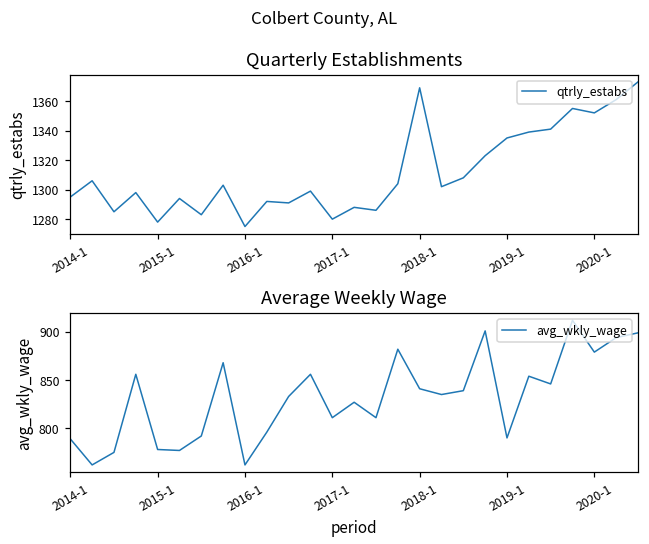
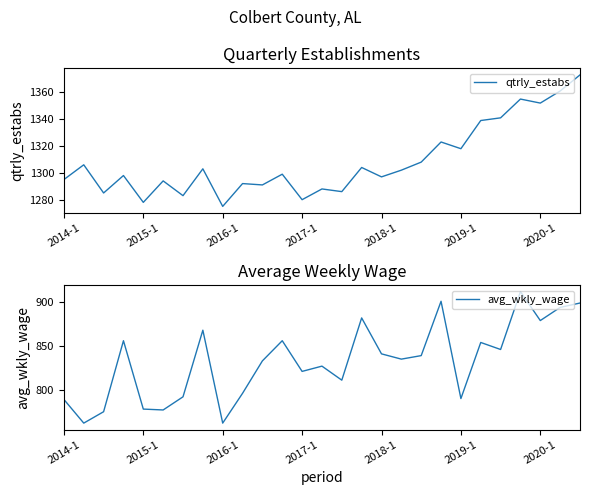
  {
    "Quarterly Establishments": {
      "2014-1": 1295,
      "2015-1": 1278,
      "2016-1": 1275,
      "2017-1": 1280,
-     "2018-1": 1369,
-     "2019-1": 1335,
+     "2018-1": 1297,
+     "2019-1": 1318,
      "2020-1": 1352
    },
    "Average Weekly Wage": {
      "2014-1": 790,
      "2015-1": 780,
      "2016-1": 760,
-     "2017-1": 810,
+     "2017-1": 820,
      "2018-1": 840,
      "2019-1": 790,
      "2020-1": 880
    }
  }
